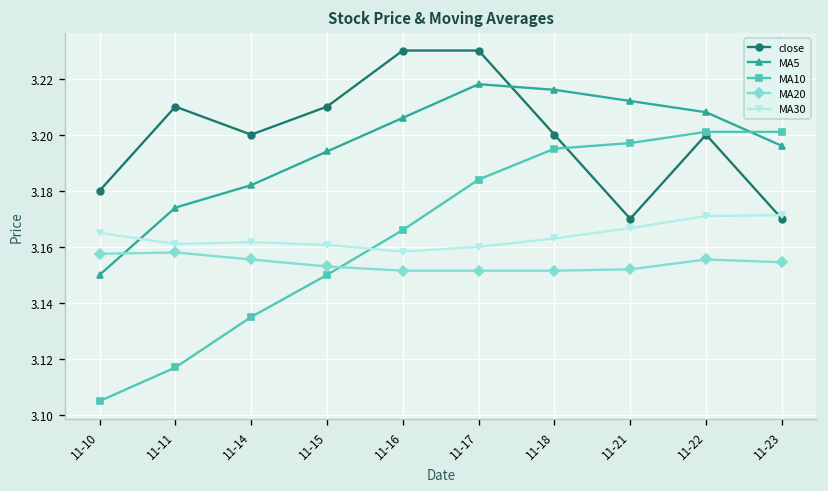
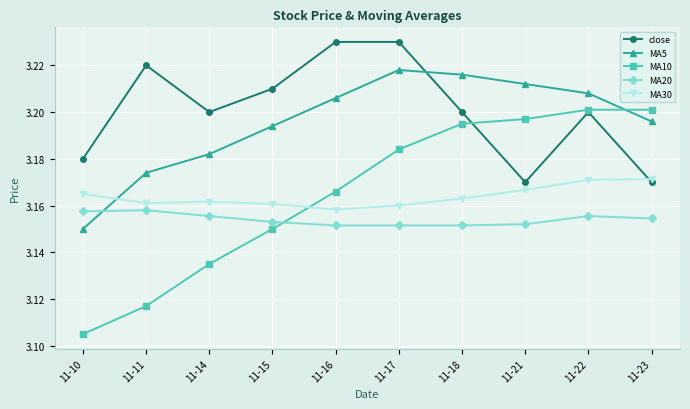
  {
    "close": {
      "11-10": 3.18,
-     "11-11": 3.21,
+     "11-11": 3.22,
      "11-14": 3.20,
      "11-15": 3.21,
      "11-16": 3.23,
      "11-17": 3.23,
      "11-18": 3.20,
      "11-21": 3.17,
      "11-23": 3.17
    }
  }
